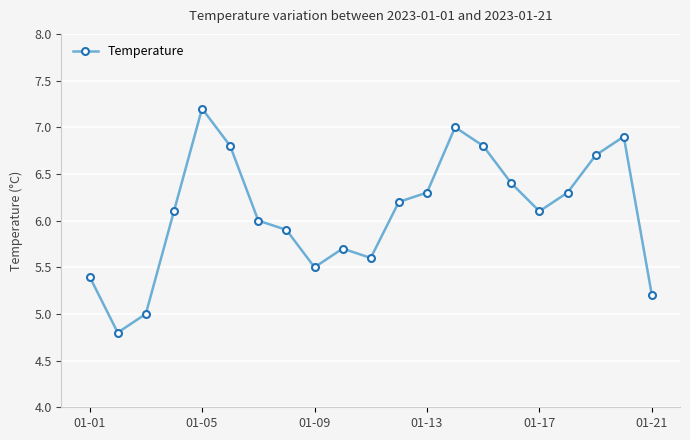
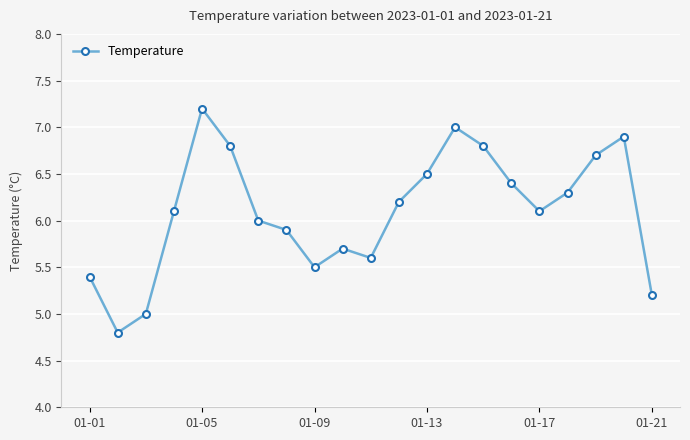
  {
    "01-01": 5.4,
    "01-05": 7.2,
    "01-09": 5.5,
-   "01-13": 6.3,
+   "01-13": 6.5,
    "01-17": 6.1,
    "01-21": 5.2
  }
